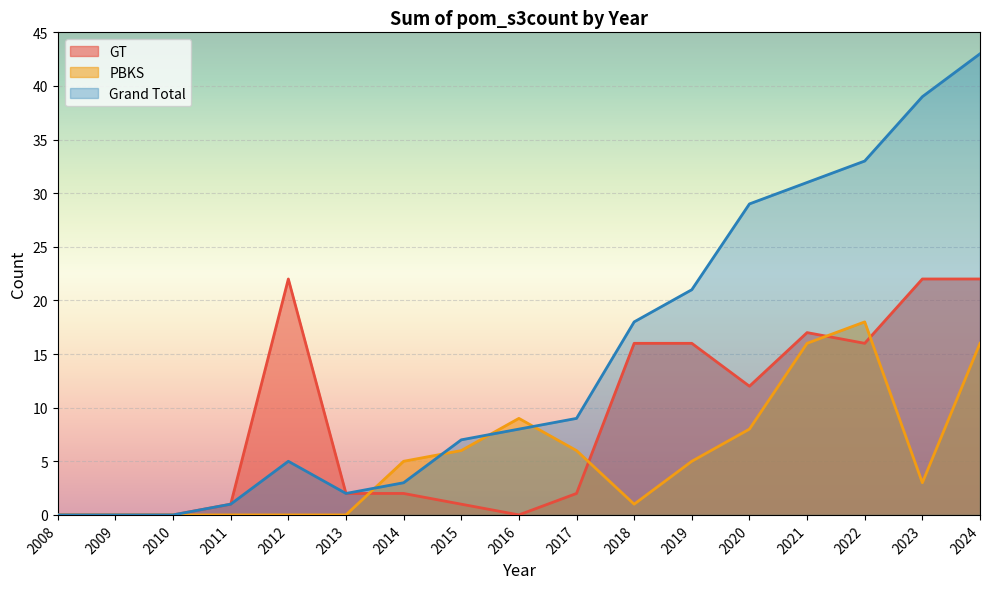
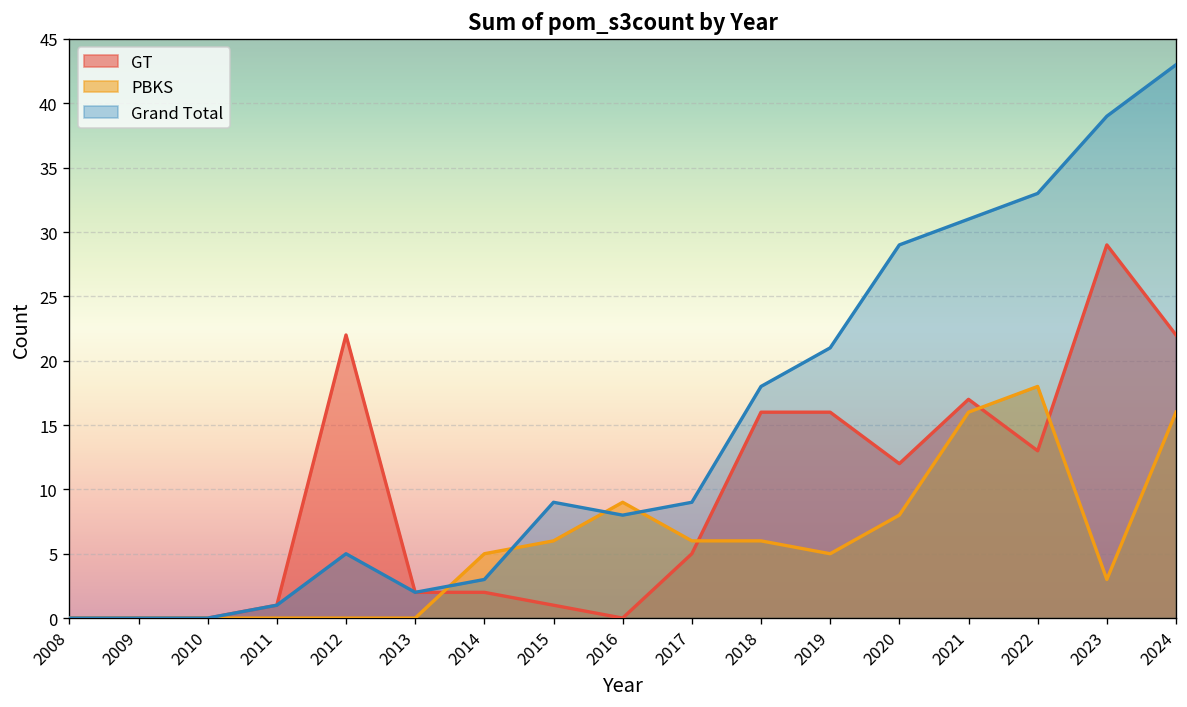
  {
    "GT": {
      "2012": 22,
      "2014": 2,
      "2015": 1,
      "2016": 0,
-     "2017": 2,
+     "2017": 5,
      "2018": 16,
      "2019": 16,
      "2020": 12,
      "2021": 17,
-     "2022": 16,
-     "2023": 22,
+     "2022": 13,
+     "2023": 29,
      "2024": 22
    },
    "PBKS": {
      "2011": 0,
      "2012": 0,
      "2013": 0,
      "2014": 5,
      "2015": 6,
      "2016": 9,
      "2017": 6,
-     "2018": 1,
+     "2018": 6,
      "2019": 5,
      "2020": 8,
      "2021": 16,
      "2022": 18,
      "2023": 3,
      "2024": 16
    },
    "Grand Total": {
      "2012": 5,
      "2014": 3,
-     "2015": 7,
+     "2015": 9,
      "2016": 8,
      "2017": 9,
      "2018": 18,
      "2019": 21,
      "2020": 29,
      "2021": 31,
      "2022": 33,
      "2023": 39,
      "2024": 43
    }
  }
